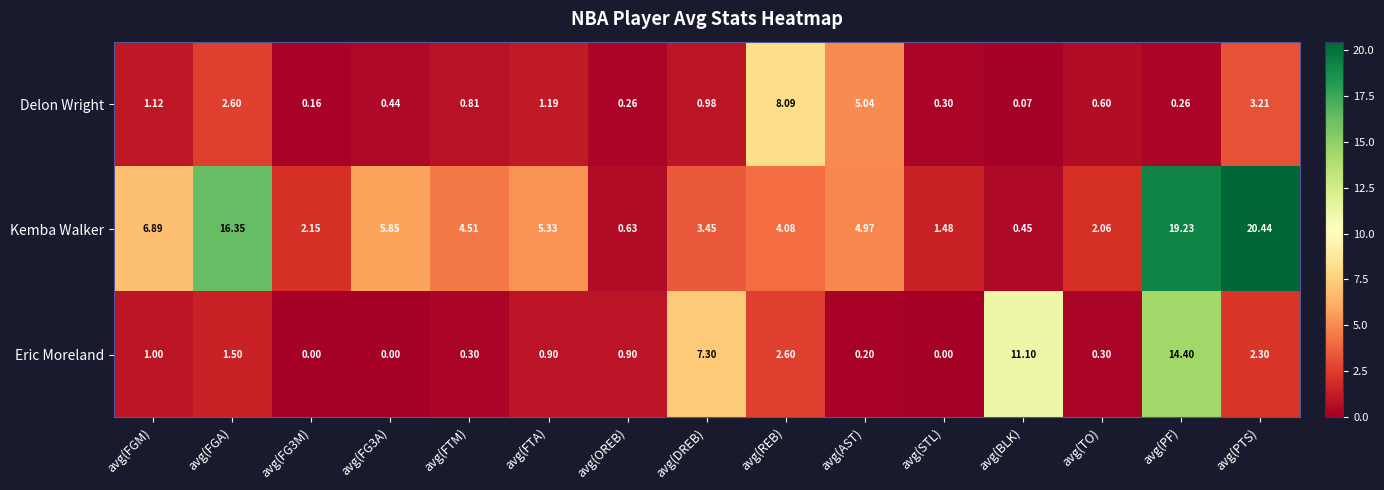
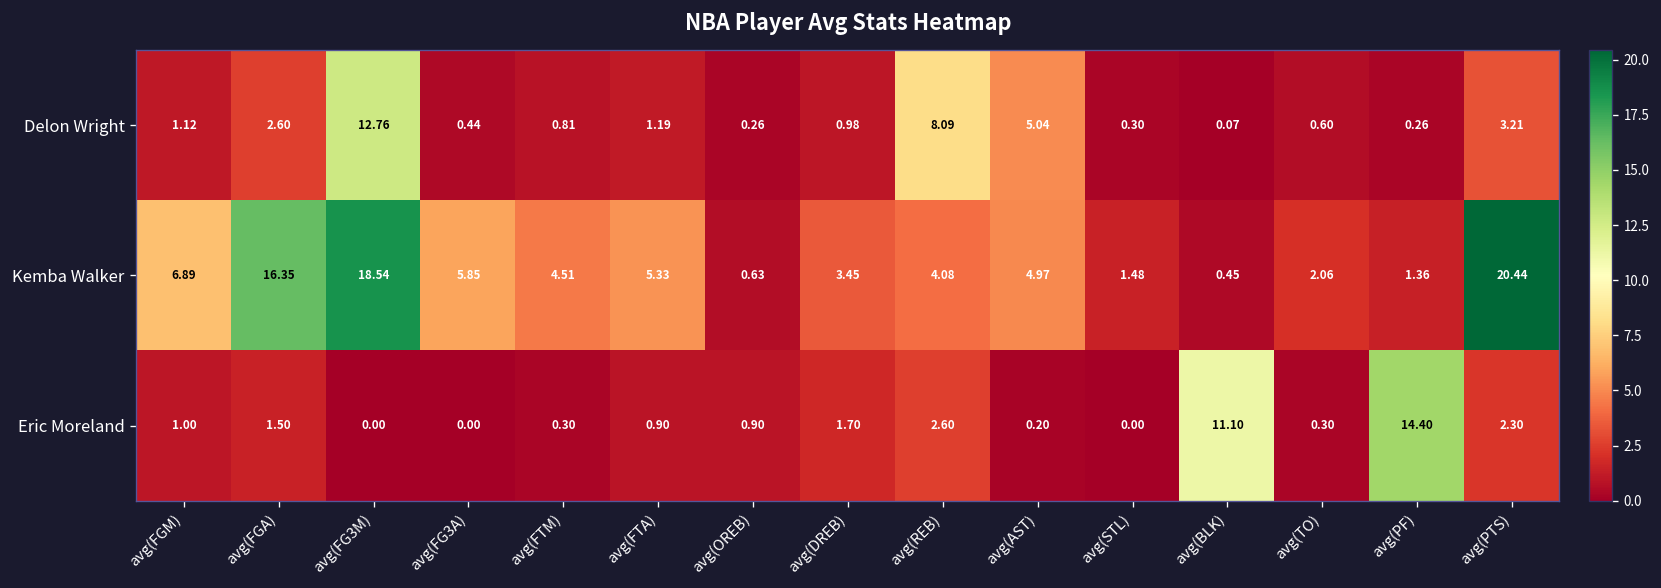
  {
    "Delon Wright": {
      "avg(FGM)": 1.12,
      "avg(FGA)": 2.60,
-     "avg(FG3M)": 0.16,
+     "avg(FG3M)": 12.76,
      "avg(FG3A)": 0.44,
      "avg(FTM)": 0.81,
      "avg(FTA)": 1.19,
      "avg(OREB)": 0.26,
      "avg(DREB)": 0.98,
      "avg(REB)": 8.09,
      "avg(AST)": 5.04,
      "avg(STL)": 0.30,
      "avg(BLK)": 0.07,
      "avg(TO)": 0.60,
      "avg(PF)": 0.26,
      "avg(PTS)": 3.21
    },
    "Kemba Walker": {
      "avg(FGM)": 6.89,
      "avg(FGA)": 16.35,
-     "avg(FG3M)": 2.15,
+     "avg(FG3M)": 18.54,
      "avg(FG3A)": 5.85,
      "avg(FTM)": 4.51,
      "avg(FTA)": 5.33,
      "avg(OREB)": 0.63,
      "avg(DREB)": 3.45,
      "avg(REB)": 4.08,
      "avg(AST)": 4.97,
      "avg(STL)": 1.48,
      "avg(BLK)": 0.45,
      "avg(TO)": 2.06,
-     "avg(PF)": 19.23,
+     "avg(PF)": 1.36,
      "avg(PTS)": 20.44
    },
    "Eric Moreland": {
      "avg(FGM)": 1.00,
      "avg(FGA)": 1.50,
      "avg(FG3M)": 0.00,
      "avg(FG3A)": 0.00,
      "avg(FTM)": 0.30,
      "avg(FTA)": 0.90,
      "avg(OREB)": 0.90,
-     "avg(DREB)": 7.30,
+     "avg(DREB)": 1.70,
      "avg(REB)": 2.60,
      "avg(AST)": 0.20,
      "avg(STL)": 0.00,
      "avg(BLK)": 11.10,
      "avg(TO)": 0.30,
      "avg(PF)": 14.40,
      "avg(PTS)": 2.30
    }
  }
